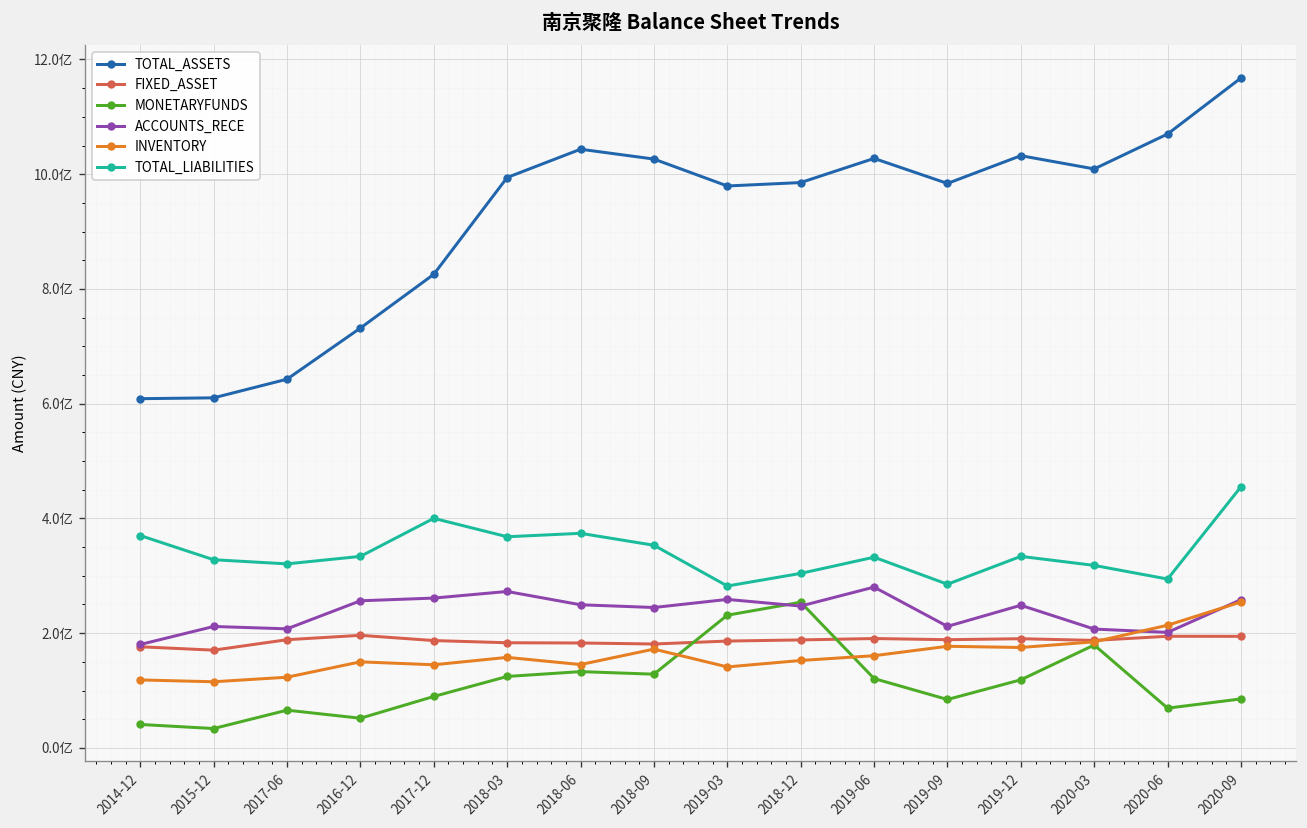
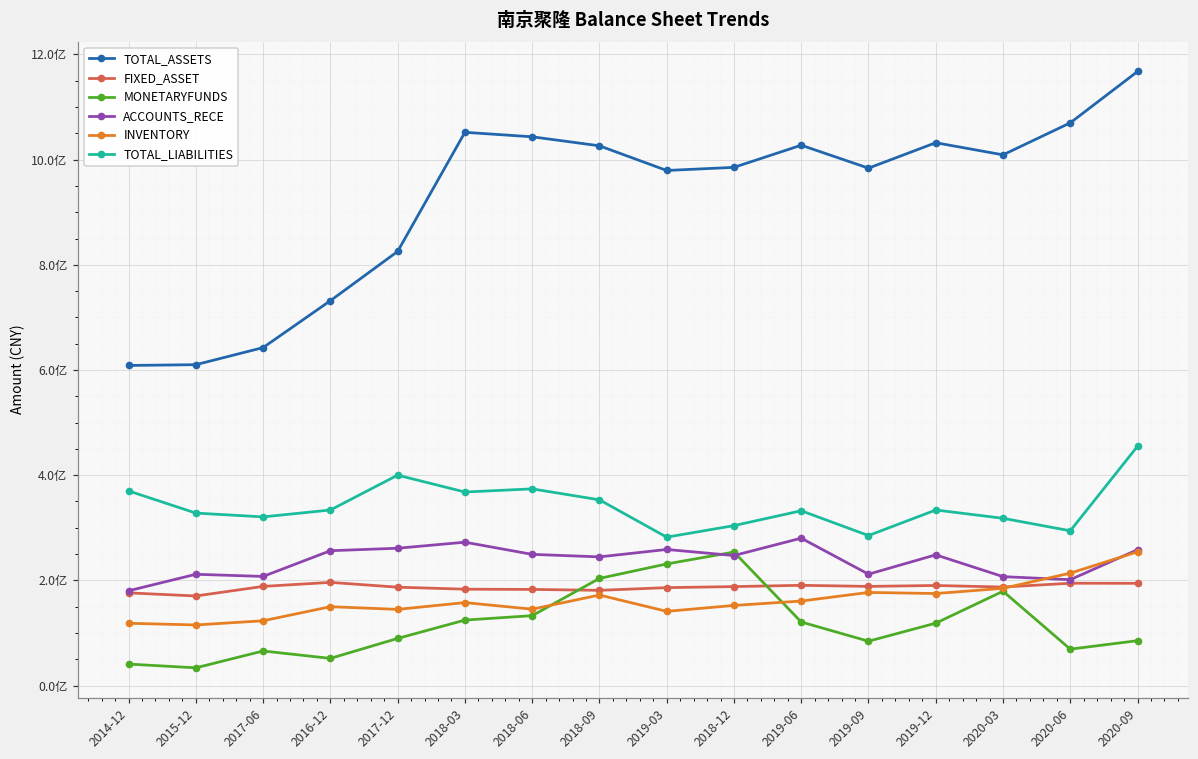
  {
    "TOTAL_ASSETS": {
      "2014-12": "6.1亿",
      "2015-12": "6.1亿",
      "2017-06": "6.4亿",
      "2016-12": "7.3亿",
      "2017-12": "8.3亿",
-     "2018-03": "9.9亿",
+     "2018-03": "10.5亿",
      "2018-06": "10.4亿",
      "2018-09": "10.3亿",
      "2019-03": "9.8亿",
      "2018-12": "9.9亿",
      "2019-06": "10.3亿",
      "2019-09": "9.8亿",
      "2019-12": "10.3亿",
      "2020-03": "10.1亿",
      "2020-06": "10.7亿",
      "2020-09": "11.7亿"
    },
    "MONETARYFUNDS": {
      "2014-12": "0.4亿",
      "2015-12": "0.3亿",
      "2017-06": "0.7亿",
      "2016-12": "0.5亿",
      "2017-12": "0.9亿",
      "2018-03": "1.2亿",
      "2018-06": "1.3亿",
-     "2018-09": "1.3亿",
+     "2018-09": "2.0亿",
      "2019-03": "2.3亿",
      "2018-12": "2.5亿",
      "2019-06": "1.2亿",
      "2019-09": "0.8亿",
      "2019-12": "1.2亿",
      "2020-03": "1.8亿",
      "2020-06": "0.7亿",
      "2020-09": "0.9亿"
    },
    "ACCOUNTS_RECE": {
      "2015-12": "2.1亿",
      "2017-06": "2.1亿",
      "2016-12": "2.6亿",
      "2017-12": "2.6亿",
      "2018-03": "2.7亿",
      "2018-06": "2.5亿",
      "2018-09": "2.4亿",
      "2019-03": "2.6亿",
      "2018-12": "2.5亿",
      "2019-06": "2.8亿",
      "2019-09": "2.1亿",
      "2019-12": "2.5亿",
      "2020-03": "2.1亿",
      "2020-06": "2.0亿"
    },
    "TOTAL_LIABILITIES": {
      "2014-12": "3.7亿",
      "2015-12": "3.3亿",
      "2017-06": "3.2亿",
      "2016-12": "3.3亿",
      "2017-12": "4.0亿",
      "2018-03": "3.7亿",
      "2018-06": "3.7亿",
      "2018-09": "3.5亿",
      "2019-03": "2.8亿",
      "2018-12": "3.0亿",
      "2019-06": "3.3亿",
      "2019-09": "2.9亿",
      "2019-12": "3.3亿",
      "2020-03": "3.2亿",
      "2020-06": "2.9亿",
      "2020-09": "4.6亿"
    }
  }
